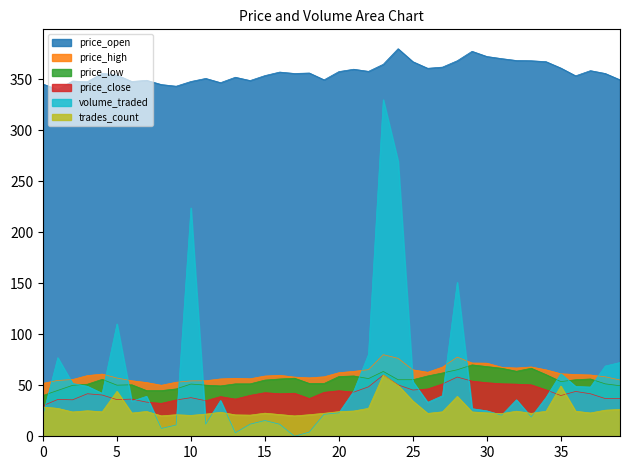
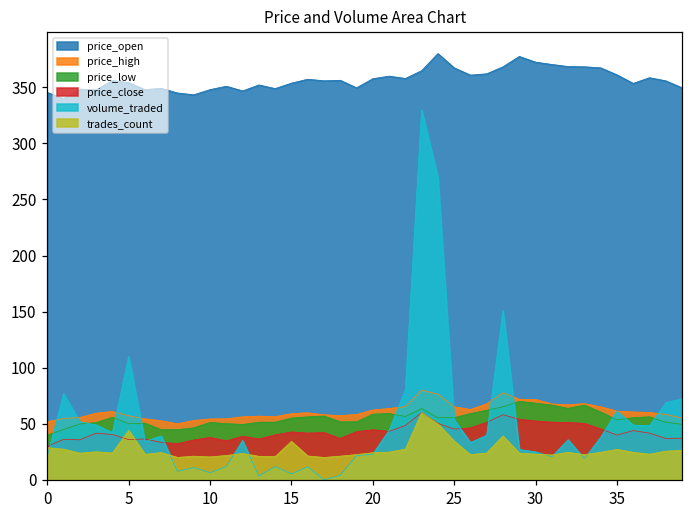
  {
    "price_open": {
      "0": 345,
      "10": 348,
      "15": 354,
      "20": 358,
      "25": 367,
      "30": 372,
      "35": 361
    },
    "price_high": {
      "0": 52,
      "5": 57,
      "10": 54,
      "15": 59,
      "20": 62,
      "25": 65,
      "30": 72
    },
    "price_low": {
      "0": 40,
      "5": 50,
      "10": 51,
      "15": 55,
      "20": 59,
      "30": 68,
      "35": 54
    },
    "price_close": {
      "5": 36,
      "10": 38,
      "15": 43,
      "20": 45,
      "25": 45,
      "30": 53,
      "35": 40
    },
    "volume_traded": {
      "0": 21,
      "5": 110,
-     "10": 224,
-     "15": 15
+     "10": 6,
+     "15": 5
    },
    "trades_count": {
      "5": 44,
      "10": 20,
-     "15": 23,
+     "15": 34,
      "25": 35,
-     "35": 49
+     "35": 27
    }
  }
